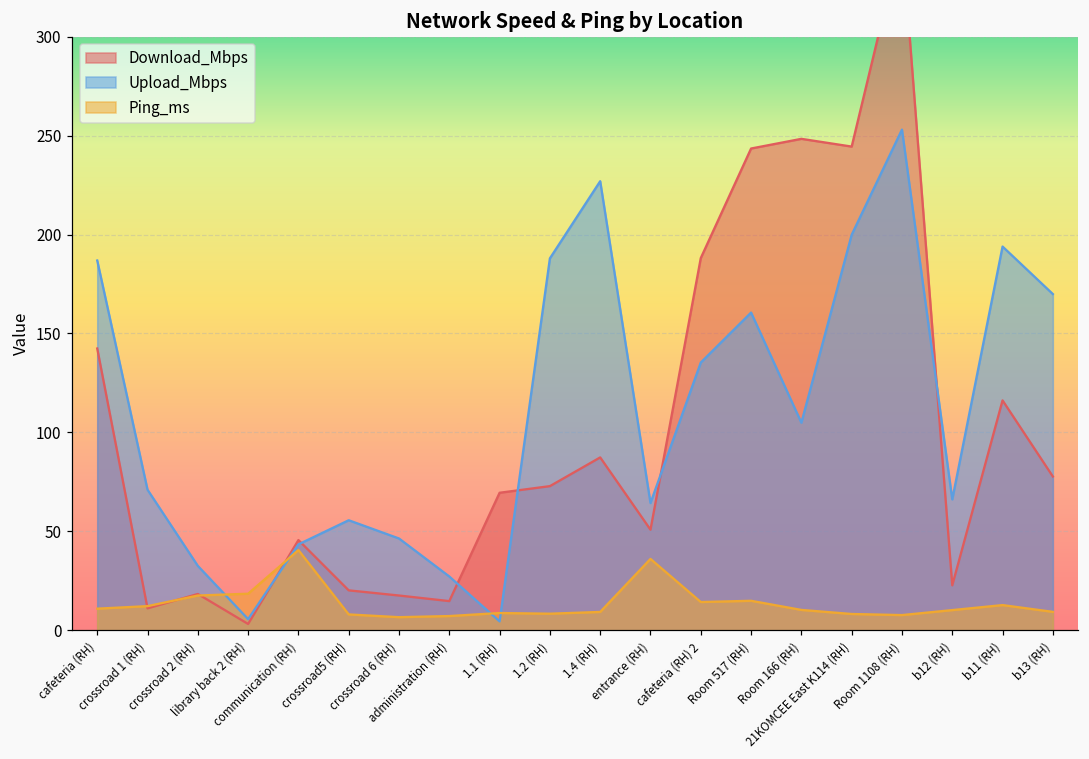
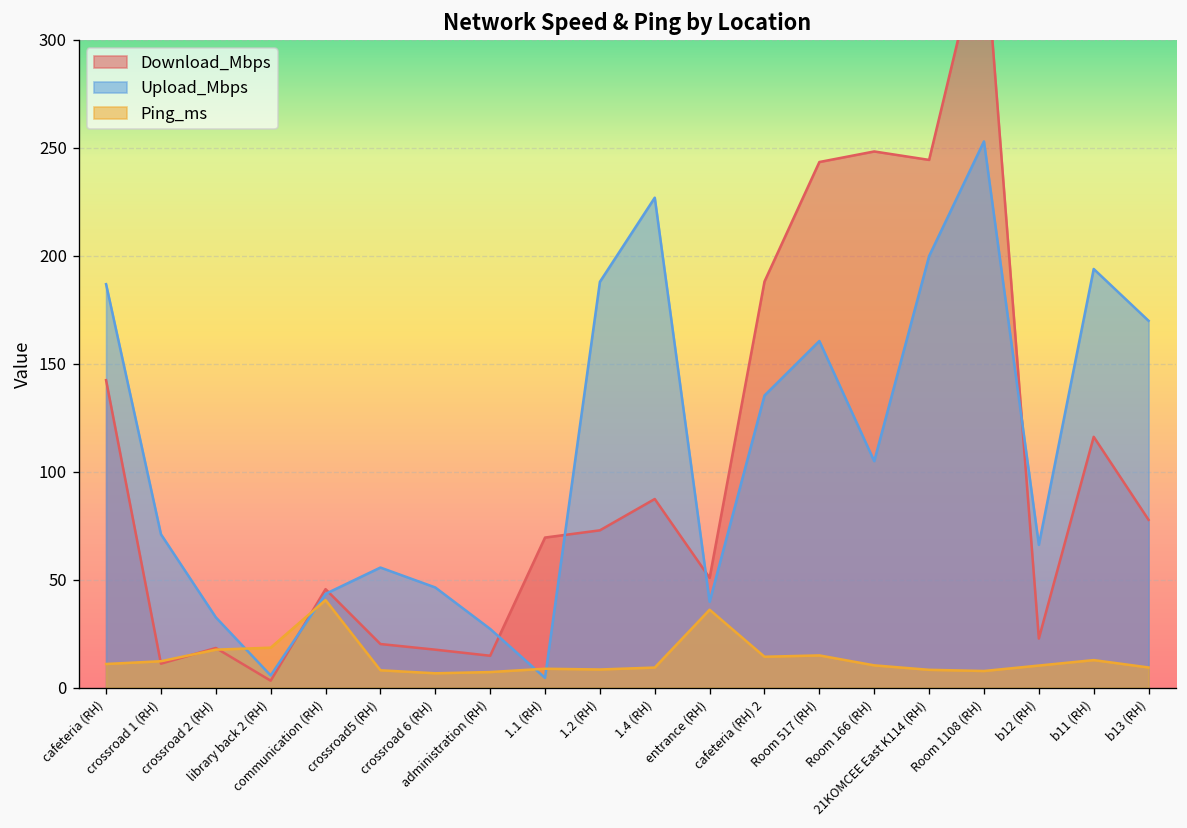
  {
    "Download_Mbps": {
      "cafeteria (RH)": 142,
      "library back 2 (RH)": 3,
      "communication (RH)": 46,
      "crossroad5 (RH)": 20,
      "crossroad 6 (RH)": 18,
      "administration (RH)": 15,
      "1.1 (RH)": 70,
      "1.2 (RH)": 73,
      "1.4 (RH)": 87,
      "entrance (RH)": 51,
      "cafeteria (RH) 2": 188,
      "Room 517 (RH)": 243,
      "Room 166 (RH)": 248,
      "21KOMCEE East K114 (RH)": 244,
      "b12 (RH)": 23,
      "b11 (RH)": 116,
      "b13 (RH)": 78
    },
    "Upload_Mbps": {
      "cafeteria (RH)": 187,
      "crossroad 1 (RH)": 71,
      "crossroad 2 (RH)": 33,
      "library back 2 (RH)": 6,
      "communication (RH)": 43,
      "crossroad5 (RH)": 56,
      "crossroad 6 (RH)": 46,
      "administration (RH)": 27,
      "1.1 (RH)": 5,
      "1.2 (RH)": 188,
      "1.4 (RH)": 227,
-     "entrance (RH)": 64,
+     "entrance (RH)": 40,
      "cafeteria (RH) 2": 135,
      "Room 517 (RH)": 161,
      "Room 166 (RH)": 105,
      "21KOMCEE East K114 (RH)": 200,
      "Room 1108 (RH)": 253,
      "b12 (RH)": 66,
      "b11 (RH)": 194,
      "b13 (RH)": 170
    },
    "Ping_ms": {
      "cafeteria (RH)": 11,
      "library back 2 (RH)": 19,
      "communication (RH)": 41,
      "crossroad5 (RH)": 8,
      "crossroad 6 (RH)": 7,
      "administration (RH)": 7,
      "1.1 (RH)": 9,
      "1.2 (RH)": 8,
      "1.4 (RH)": 9,
      "entrance (RH)": 36,
      "cafeteria (RH) 2": 14,
      "Room 517 (RH)": 15,
      "Room 166 (RH)": 10,
      "21KOMCEE East K114 (RH)": 8,
      "Room 1108 (RH)": 8,
      "b12 (RH)": 10,
      "b11 (RH)": 13,
      "b13 (RH)": 9
    }
  }
